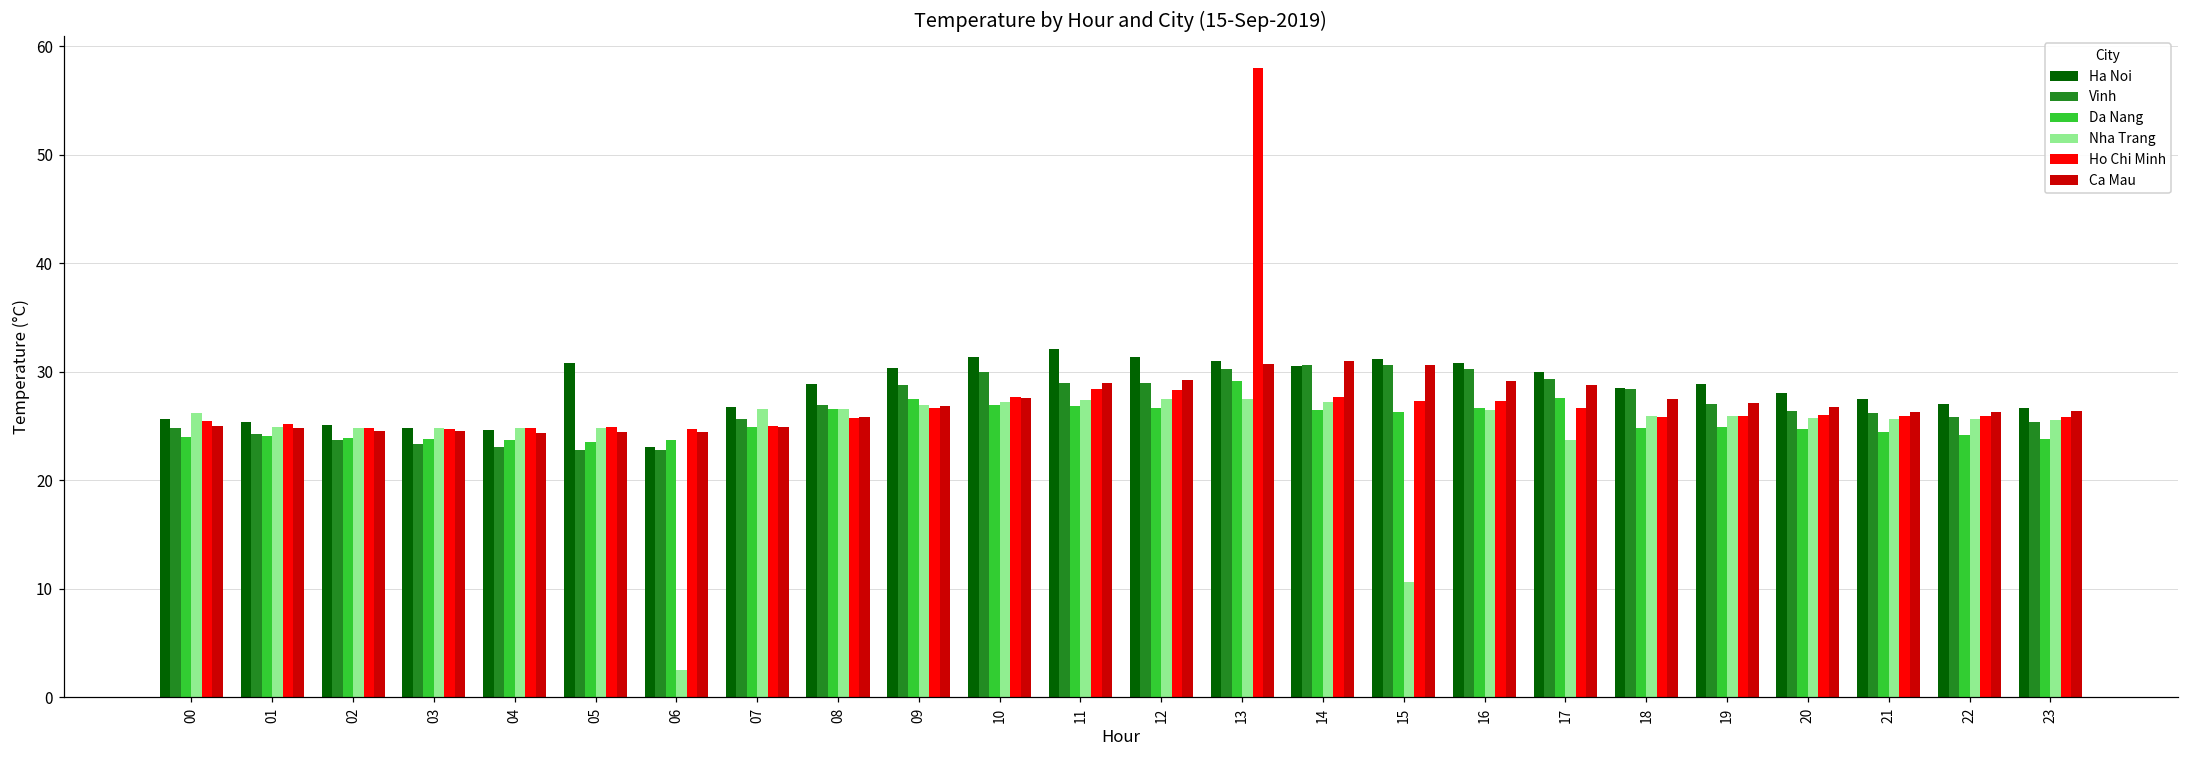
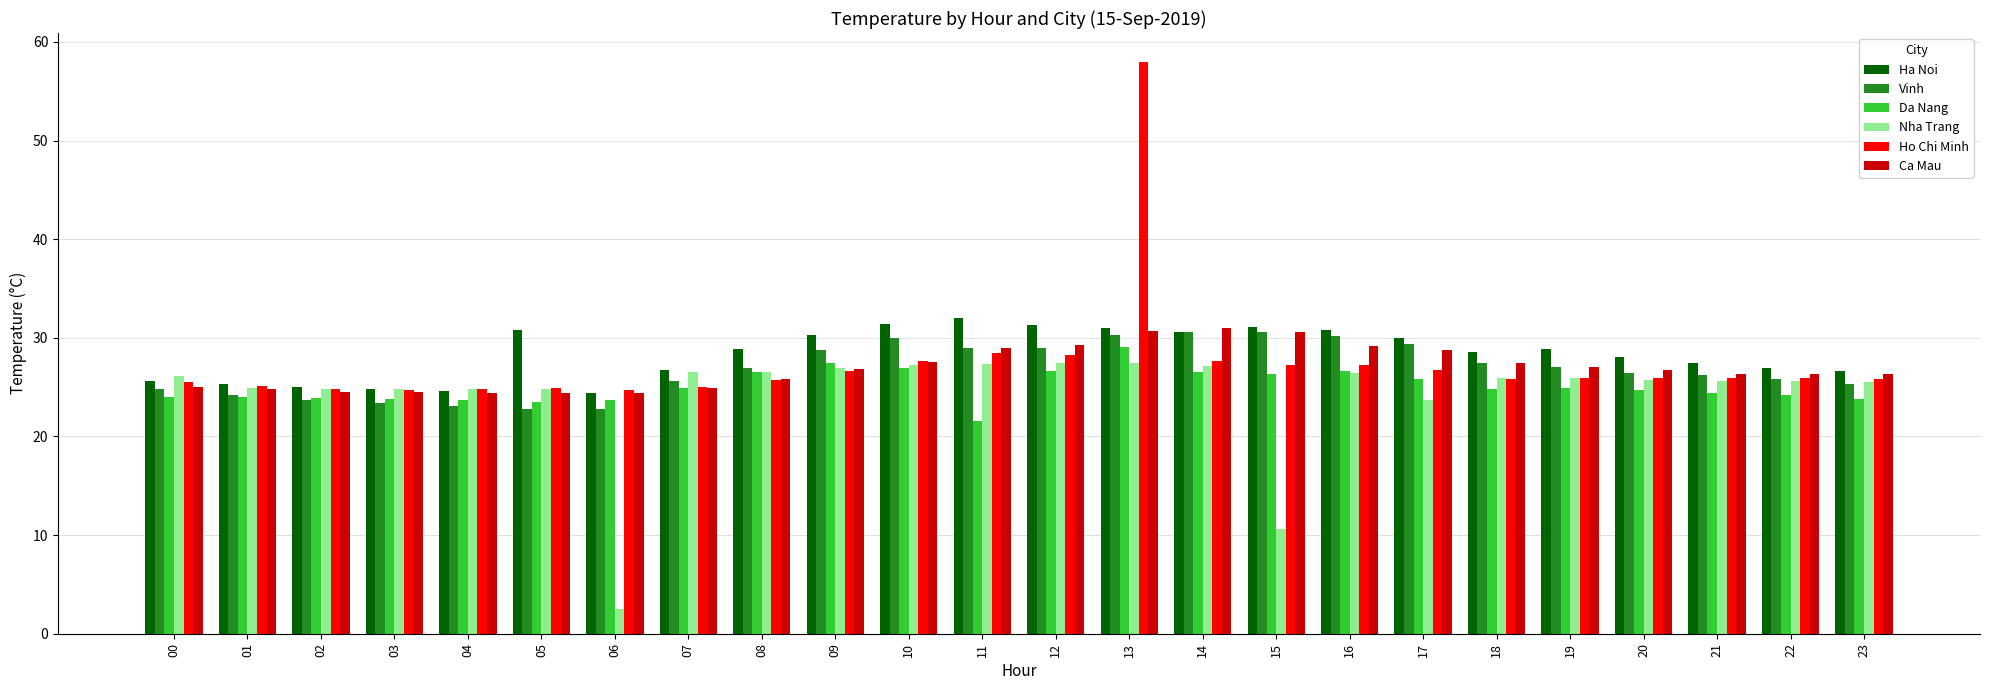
  {
    "Ha Noi": {
      "00": 26,
      "01": 25,
      "02": 25,
      "03": 25,
      "04": 25,
      "05": 31,
-     "06": 23,
+     "06": 24,
      "07": 27,
      "08": 29,
      "09": 30,
      "10": 31,
      "11": 32,
      "12": 31,
      "13": 31,
      "14": 31,
      "15": 31,
      "16": 31,
      "17": 30,
      "18": 29,
      "19": 29,
      "20": 28,
      "21": 27,
      "22": 27,
      "23": 27
    },
    "Vinh": {
      "00": 25,
      "01": 24,
      "02": 24,
      "03": 23,
      "04": 23,
      "05": 23,
      "06": 23,
      "07": 26,
      "08": 27,
      "09": 29,
      "10": 30,
      "11": 29,
      "12": 29,
      "13": 30,
      "14": 31,
      "15": 31,
      "16": 30,
      "17": 29,
-     "18": 28,
+     "18": 27,
      "19": 27,
      "20": 26,
      "21": 26,
      "22": 26,
      "23": 25
    },
    "Da Nang": {
      "00": 24,
      "01": 24,
      "02": 24,
      "03": 24,
      "04": 24,
      "05": 24,
      "06": 24,
      "07": 25,
      "08": 27,
      "09": 27,
      "10": 27,
-     "11": 27,
+     "11": 22,
      "12": 27,
      "13": 29,
      "14": 26,
      "15": 26,
      "16": 27,
-     "17": 28,
+     "17": 26,
      "18": 25,
      "19": 25,
      "20": 25,
      "21": 24,
      "22": 24,
      "23": 24
    },
    "Nha Trang": {
      "00": 26,
      "01": 25,
      "02": 25,
      "03": 25,
      "04": 25,
      "05": 25,
      "06": 3,
      "07": 27,
      "08": 27,
      "09": 27,
      "10": 27,
      "11": 27,
      "12": 27,
      "13": 27,
      "14": 27,
      "15": 11,
      "16": 26,
      "17": 24,
      "18": 26,
      "19": 26,
      "20": 26,
      "21": 26,
      "22": 26,
      "23": 26
    }
  }
